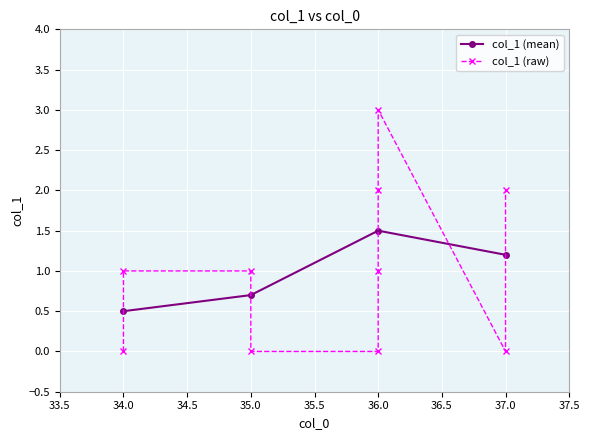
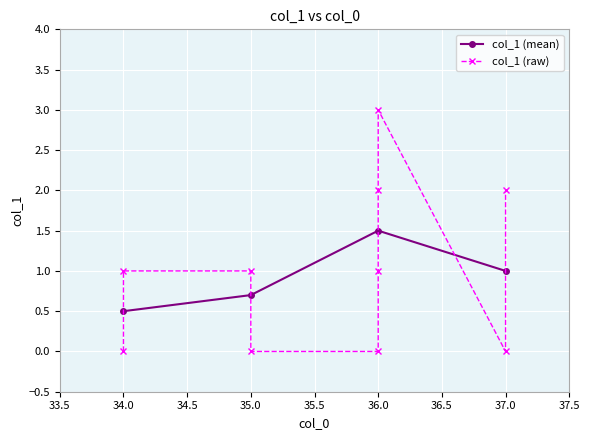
  {
    "col_1 (mean)": {
      "34.0": 0.5,
      "35.0": 0.7,
      "36.0": 1.5,
-     "37.0": 1.2
+     "37.0": 1.0
    }
  }
